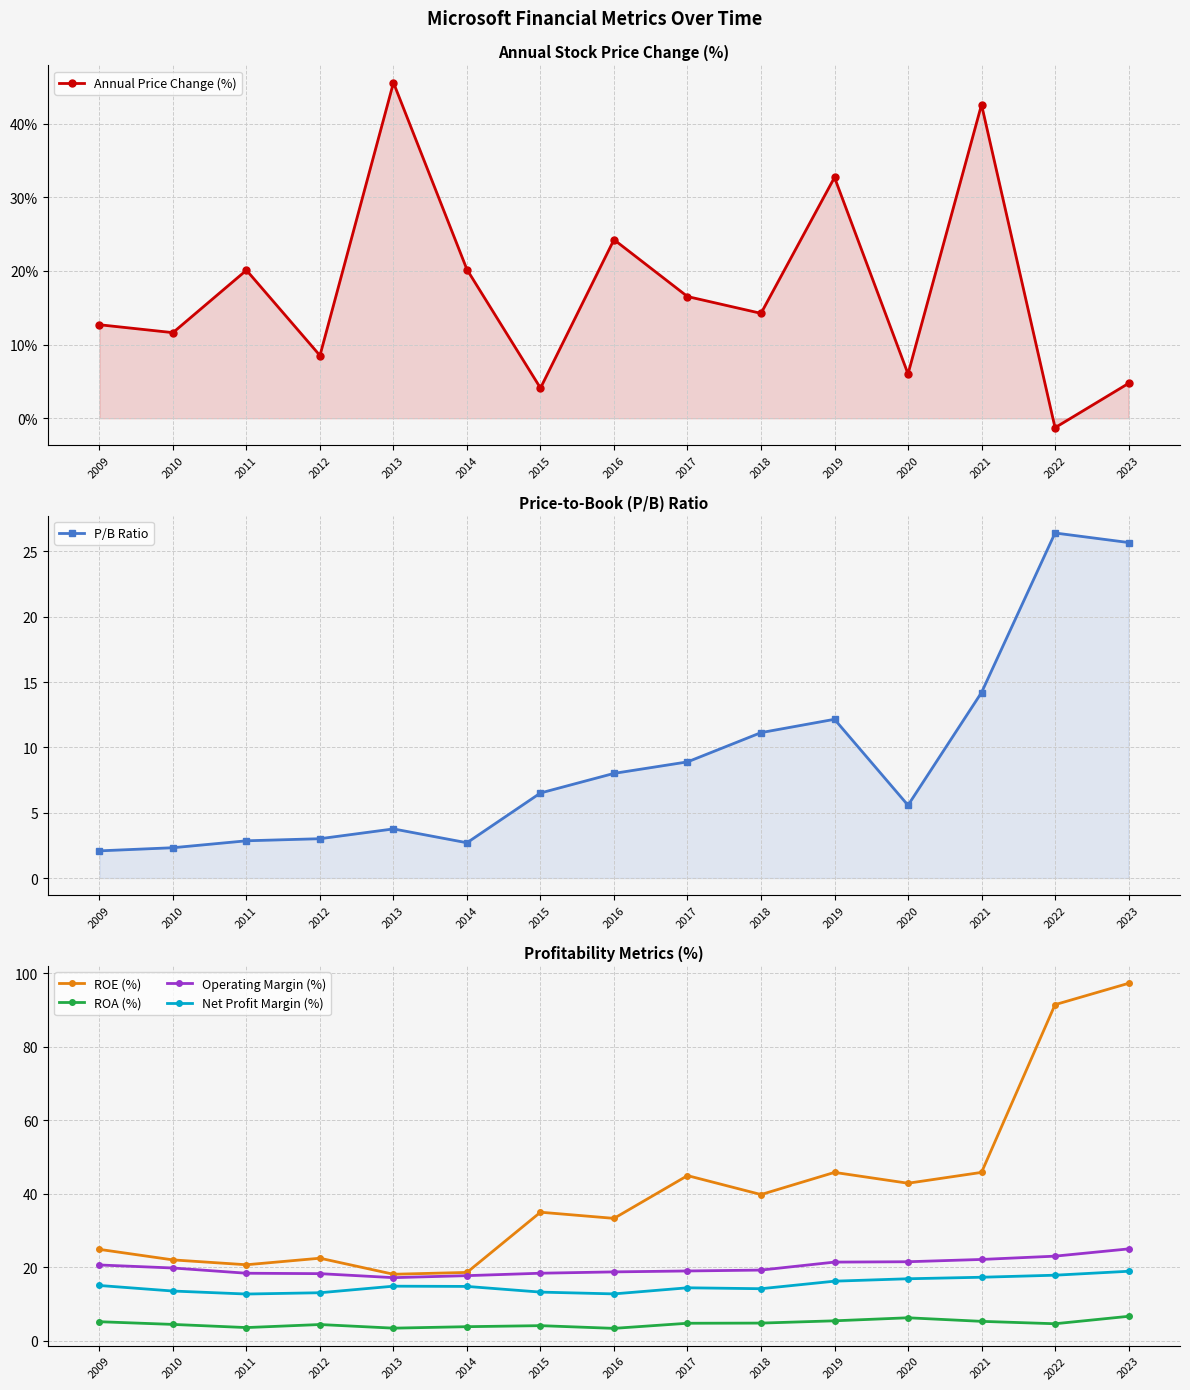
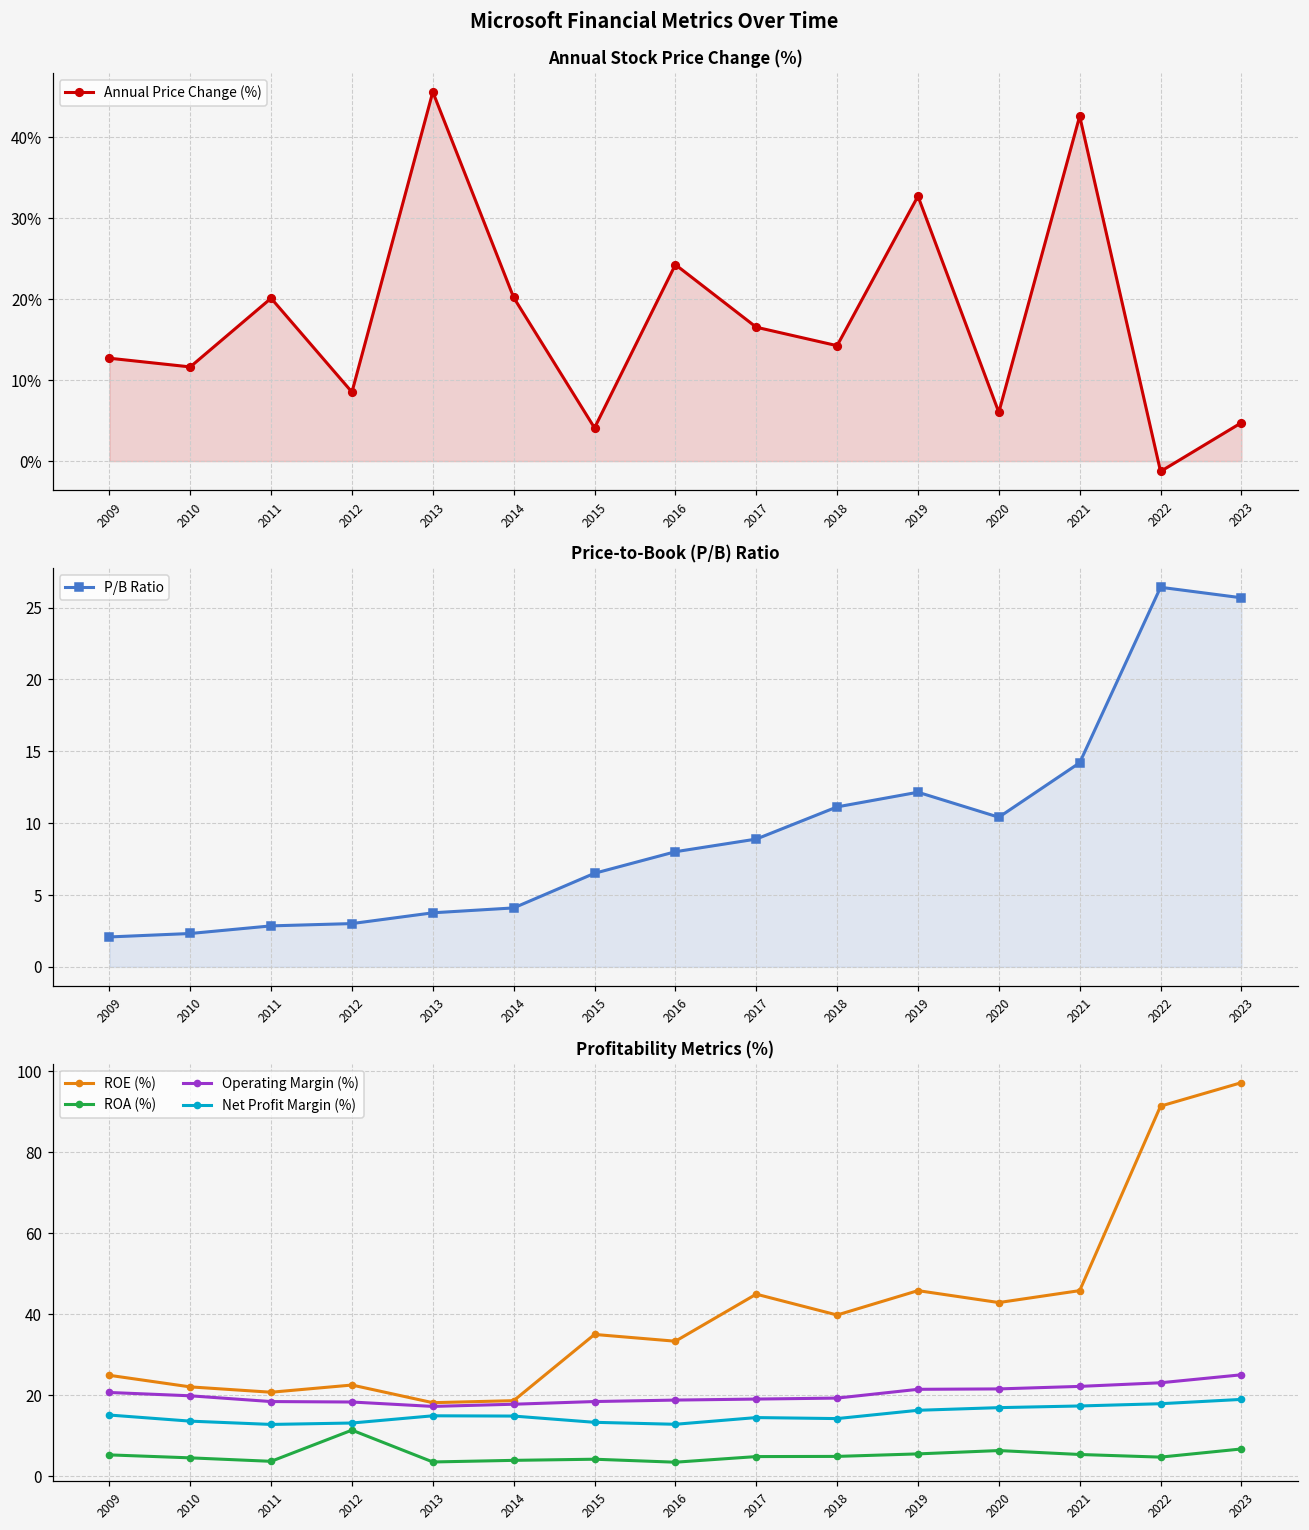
  {
    "Price-to-Book (P/B) Ratio": {
      "2009": 2.1,
      "2010": 2.3,
      "2011": 2.9,
      "2012": 3.0,
      "2013": 3.8,
-     "2014": 2.7,
+     "2014": 4.1,
      "2015": 6.5,
      "2016": 8.0,
      "2017": 8.9,
      "2018": 11.1,
      "2019": 12.2,
-     "2020": 5.6,
+     "2020": 10.4,
      "2021": 14.2,
      "2022": 26.4,
      "2023": 25.7
    },
    "Profitability Metrics (%)": {
      "ROE (%)": {
        "2009": 25,
        "2010": 22,
        "2011": 21,
        "2012": 22,
        "2013": 18,
        "2014": 19,
        "2015": 35,
        "2016": 33,
        "2017": 45,
        "2018": 40,
        "2019": 46,
        "2020": 43,
        "2021": 46,
        "2022": 91,
        "2023": 97
      },
      "ROA (%)": {
        "2009": 5,
        "2010": 4,
        "2011": 4,
-       "2012": 4,
+       "2012": 11,
        "2013": 3,
        "2014": 4,
        "2015": 4,
        "2016": 3,
        "2017": 5,
        "2018": 5,
        "2019": 5,
        "2020": 6,
        "2021": 5,
        "2022": 5,
        "2023": 7
      },
      "Operating Margin (%)": {
        "2009": 21,
        "2010": 20,
        "2011": 18,
        "2012": 18,
        "2013": 17,
        "2014": 18,
        "2015": 18,
        "2016": 19,
        "2017": 19,
        "2018": 19,
        "2019": 21,
        "2020": 22,
        "2021": 22,
        "2022": 23,
        "2023": 25
      },
      "Net Profit Margin (%)": {
        "2009": 15,
        "2010": 14,
        "2011": 13,
        "2012": 13,
        "2013": 15,
        "2014": 15,
        "2015": 13,
        "2016": 13,
        "2017": 14,
        "2018": 14,
        "2019": 16,
        "2020": 17,
        "2021": 17,
        "2022": 18,
        "2023": 19
      }
    }
  }
